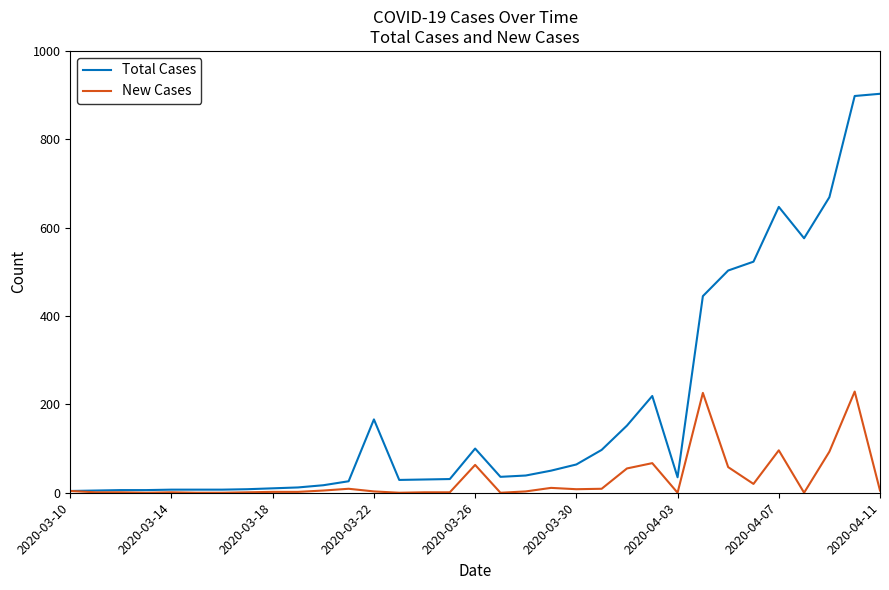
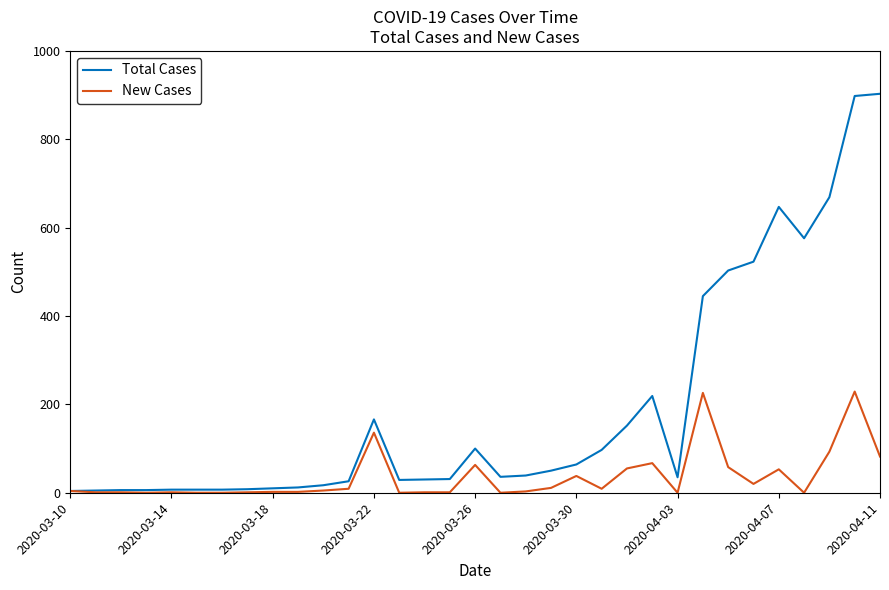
  {
    "Total Cases": {
      "2020-03-14": 10,
      "2020-03-18": 10,
      "2020-03-22": 170,
      "2020-03-26": 100,
      "2020-03-30": 60,
      "2020-04-03": 40,
      "2020-04-07": 650,
      "2020-04-11": 900
    },
    "New Cases": {
      "2020-03-14": 0,
      "2020-03-18": 0,
-     "2020-03-22": 0,
+     "2020-03-22": 140,
      "2020-03-26": 60,
-     "2020-03-30": 10,
+     "2020-03-30": 40,
      "2020-04-03": 0,
-     "2020-04-07": 100,
-     "2020-04-11": 10
+     "2020-04-07": 50,
+     "2020-04-11": 80
    }
  }
